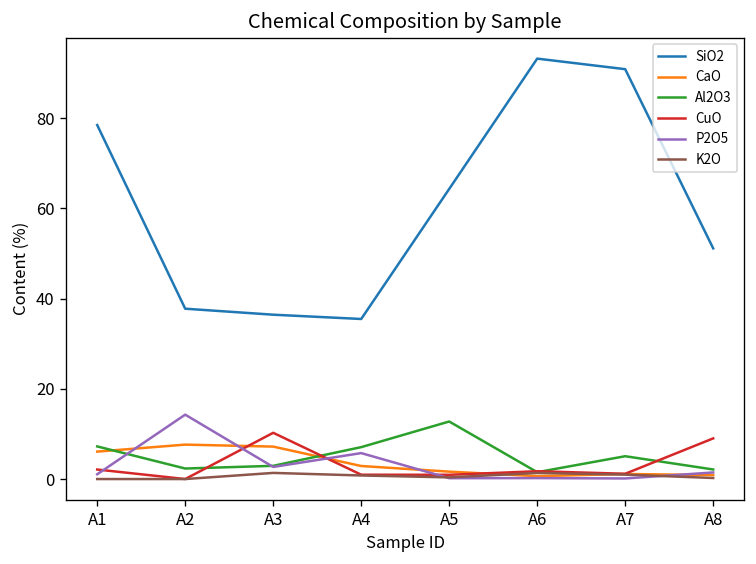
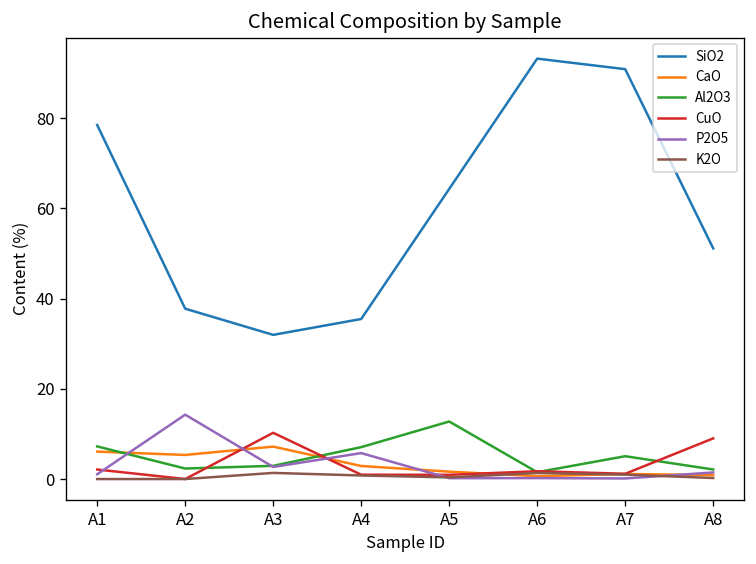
  {
    "SiO2": {
      "A1": 78,
      "A2": 38,
-     "A3": 36,
+     "A3": 32,
      "A4": 35,
      "A5": 64,
      "A6": 93,
      "A7": 91,
      "A8": 51
    },
    "CaO": {
      "A1": 6,
-     "A2": 8,
+     "A2": 5,
      "A3": 7,
      "A4": 3,
      "A5": 2
    },
    "Al2O3": {
      "A1": 7,
      "A2": 2,
      "A4": 7,
      "A5": 13,
      "A7": 5
    },
    "CuO": {
      "A1": 2,
      "A3": 10,
      "A8": 9
    },
    "P2O5": {
      "A1": 1,
      "A2": 14,
      "A4": 6,
      "A7": 0
    },
    "K2O": {
      "A1": 0,
      "A3": 1
    }
  }
